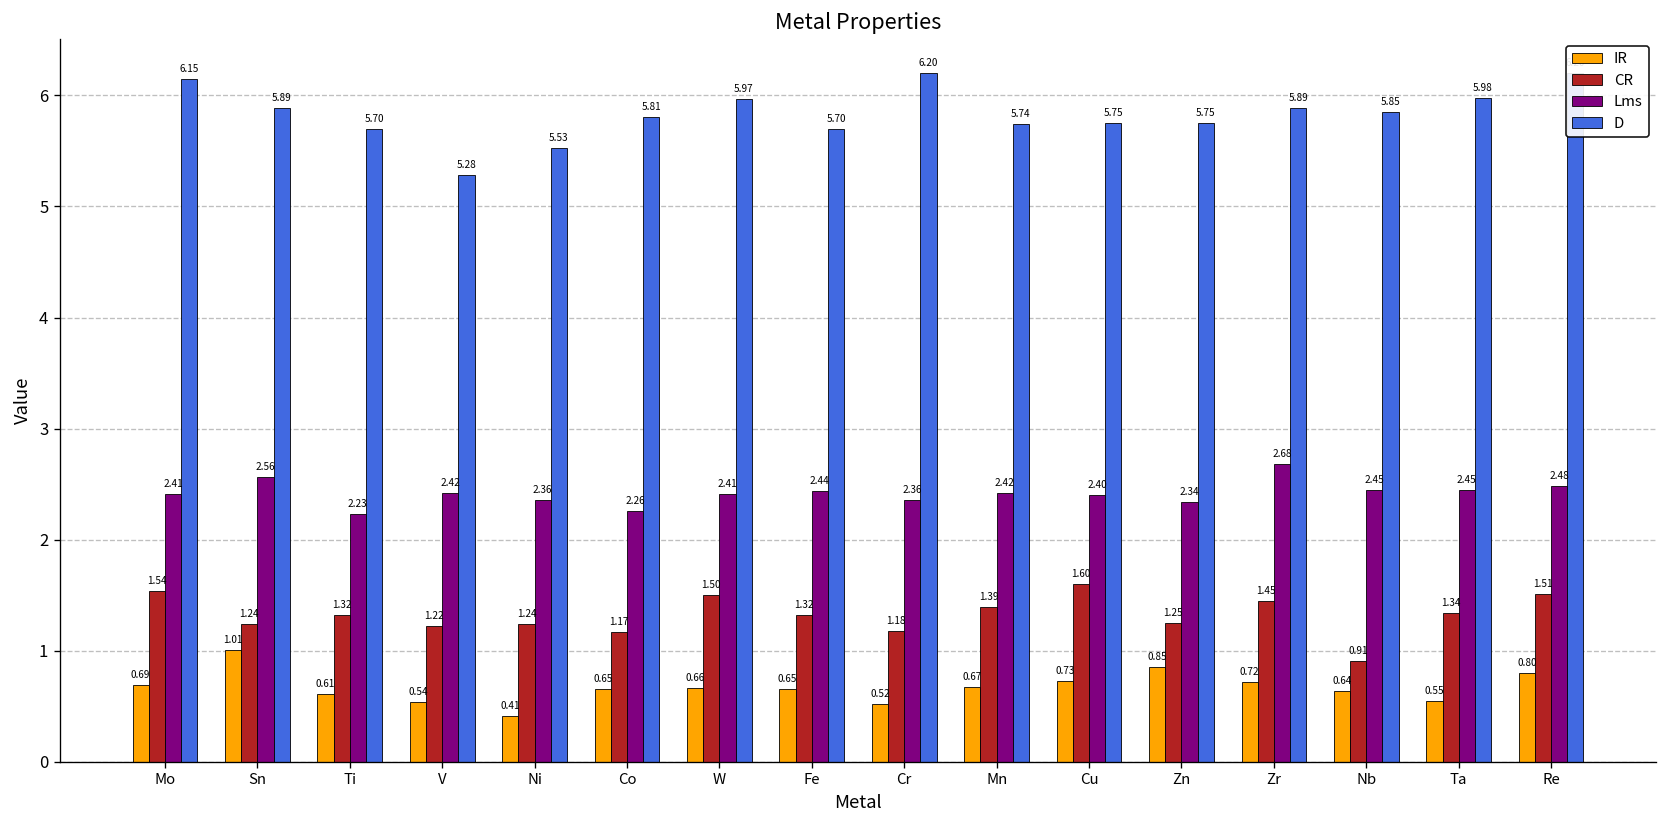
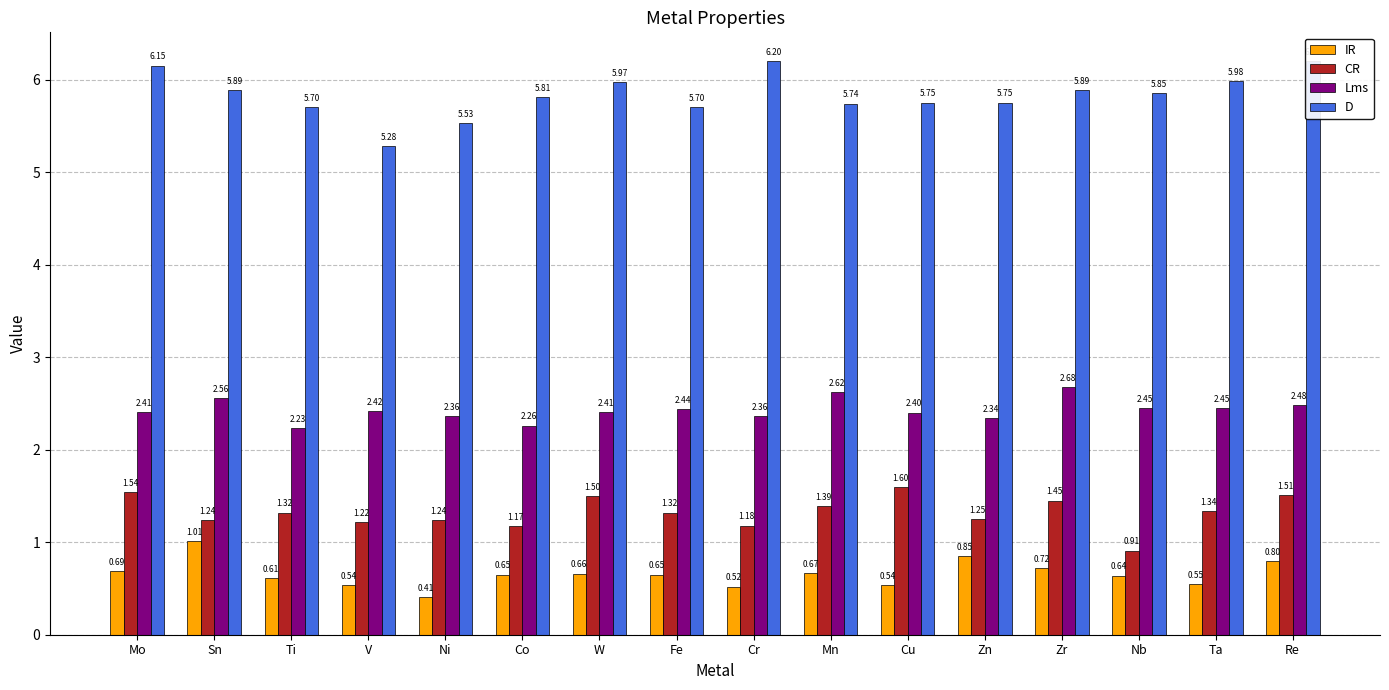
  {
    "IR": {
      "Mo": 0.69,
      "Sn": 1.01,
      "Ti": 0.61,
      "V": 0.54,
      "Ni": 0.41,
      "Co": 0.65,
      "W": 0.66,
      "Fe": 0.65,
      "Cr": 0.52,
      "Mn": 0.67,
-     "Cu": 0.73,
+     "Cu": 0.54,
      "Zn": 0.85,
      "Zr": 0.72,
      "Nb": 0.64,
      "Ta": 0.55,
      "Re": 0.80
    },
    "CR": {
      "Mo": 1.54,
      "Sn": 1.24,
      "Ti": 1.32,
      "V": 1.22,
      "Ni": 1.24,
      "Co": 1.17,
      "W": 1.50,
      "Fe": 1.32,
      "Cr": 1.18,
      "Mn": 1.39,
      "Cu": 1.60,
      "Zn": 1.25,
      "Zr": 1.45,
      "Nb": 0.91,
      "Ta": 1.34,
      "Re": 1.51
    },
    "Lms": {
      "Mo": 2.41,
      "Sn": 2.56,
      "Ti": 2.23,
      "V": 2.42,
      "Ni": 2.36,
      "Co": 2.26,
      "W": 2.41,
      "Fe": 2.44,
      "Cr": 2.36,
-     "Mn": 2.42,
+     "Mn": 2.62,
      "Cu": 2.40,
      "Zn": 2.34,
      "Zr": 2.68,
      "Nb": 2.45,
      "Ta": 2.45,
      "Re": 2.48
    },
    "D": {
      "Mo": 6.15,
      "Sn": 5.89,
      "Ti": 5.70,
      "V": 5.28,
      "Ni": 5.53,
      "Co": 5.81,
      "W": 5.97,
      "Fe": 5.70,
      "Cr": 6.20,
      "Mn": 5.74,
      "Cu": 5.75,
      "Zn": 5.75,
      "Zr": 5.89,
      "Nb": 5.85,
      "Ta": 5.98
    }
  }
